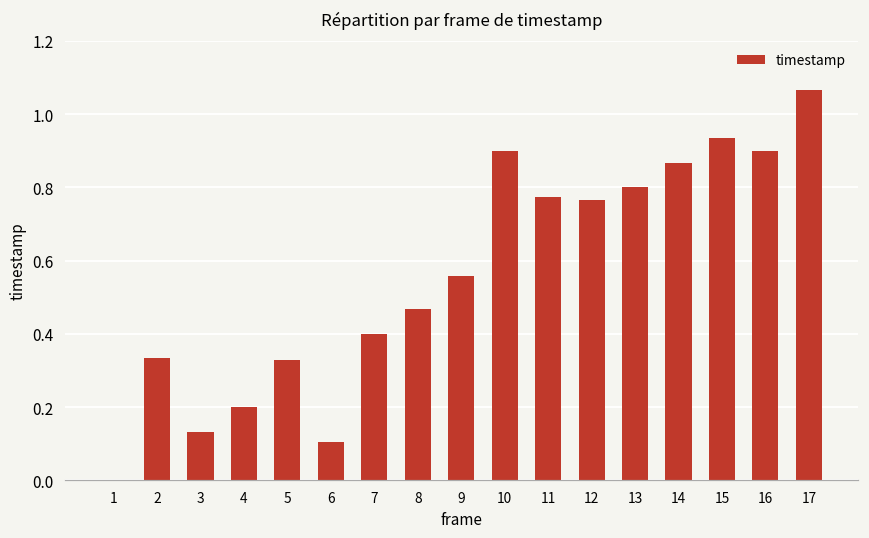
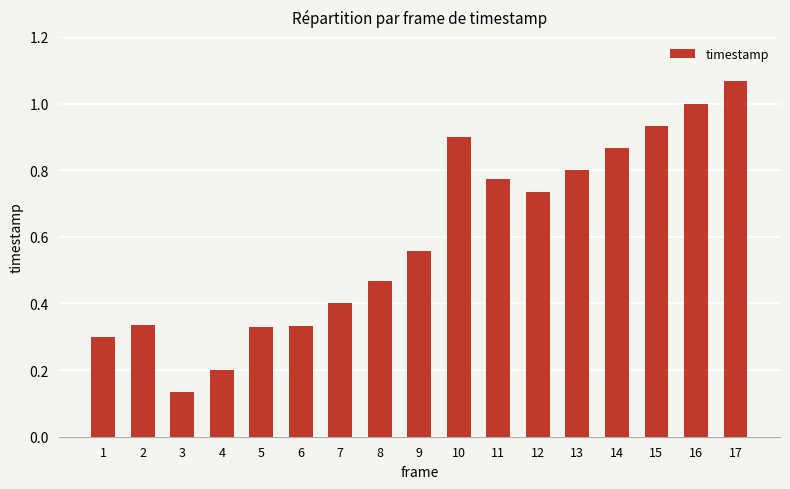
  {
-   "1": 0.0,
+   "1": 0.3,
    "2": 0.33,
    "3": 0.13,
    "4": 0.20,
    "5": 0.33,
-   "6": 0.11,
+   "6": 0.33,
    "7": 0.40,
    "8": 0.47,
    "9": 0.56,
    "10": 0.90,
    "11": 0.77,
-   "12": 0.77,
+   "12": 0.73,
    "13": 0.80,
    "14": 0.87,
    "15": 0.93,
-   "16": 0.9,
+   "16": 1.0,
    "17": 1.07
  }
